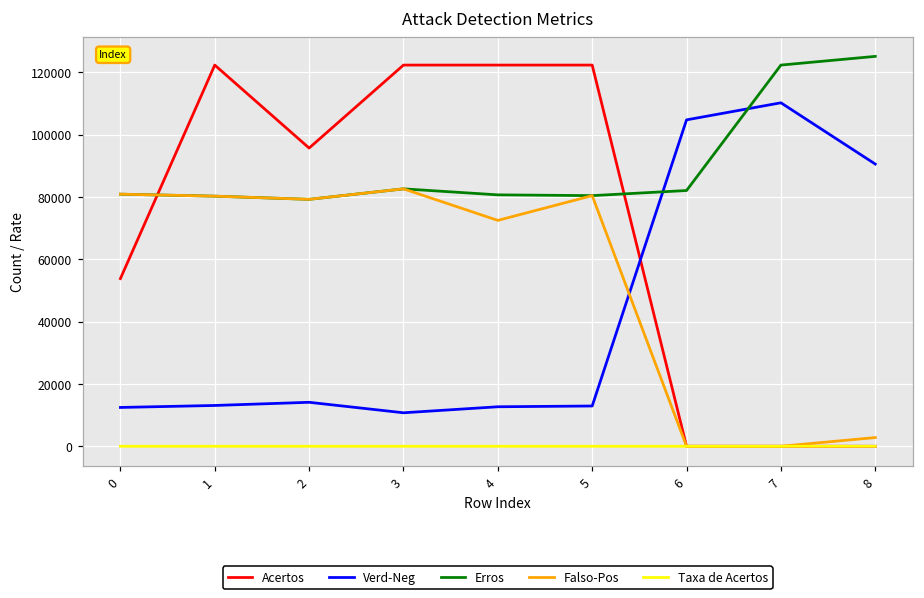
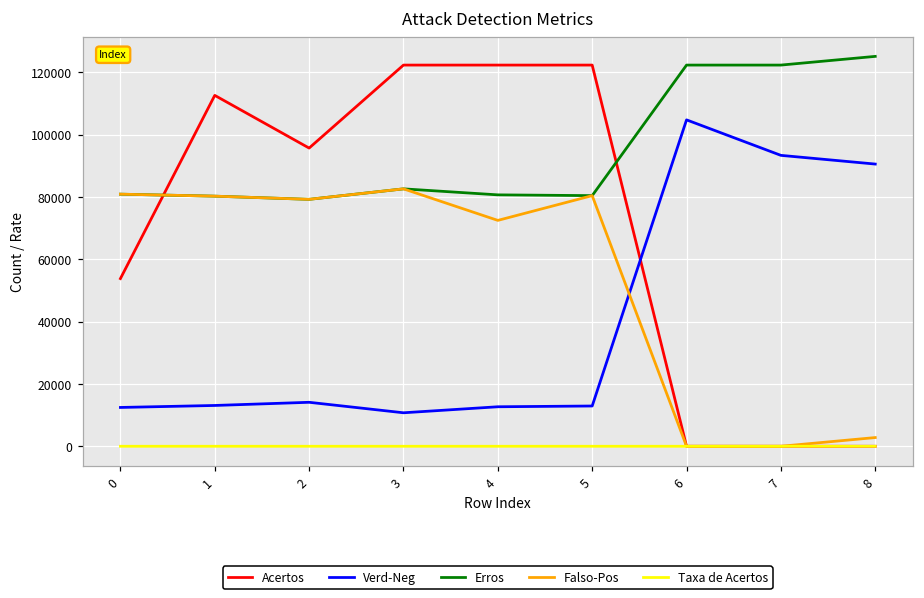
  {
    "Acertos": {
      "0": 54000,
-     "1": 122000,
+     "1": 113000,
      "2": 96000,
      "3": 122000,
      "4": 122000,
      "5": 122000
    },
    "Verd-Neg": {
      "0": 12000,
      "1": 13000,
      "2": 14000,
      "3": 11000,
      "4": 13000,
      "5": 13000,
      "6": 105000,
-     "7": 110000,
+     "7": 93000,
      "8": 91000
    },
    "Erros": {
      "4": 81000,
-     "6": 82000,
+     "6": 122000,
      "7": 122000,
      "8": 125000
    },
    "Falso-Pos": {
      "4": 73000,
      "8": 3000
    },
    "Taxa de Acertos": {
      "0": 0,
      "1": 0,
      "2": 0,
      "3": 0,
      "4": 0,
      "5": 0
    }
  }
